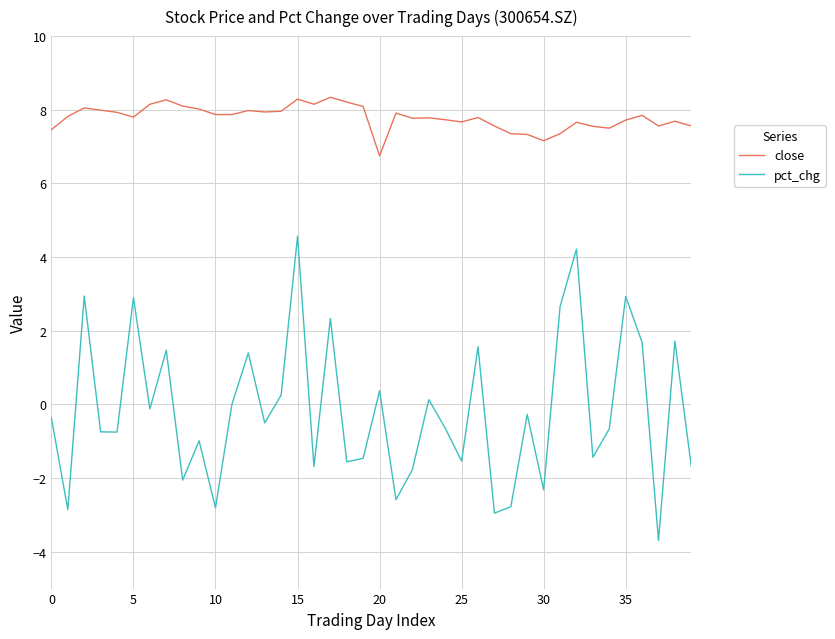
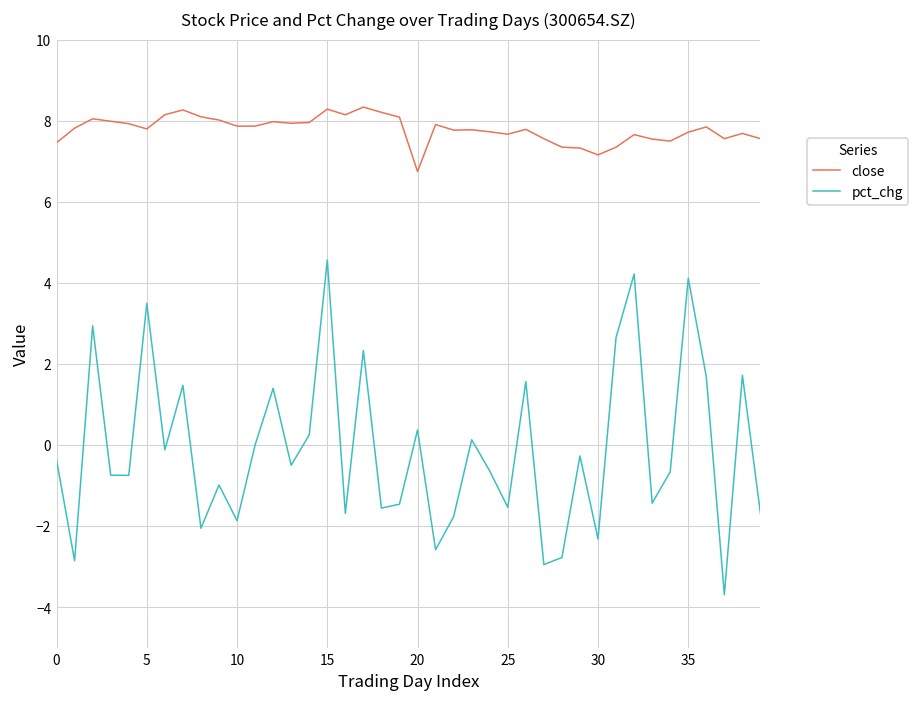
  {
    "close": {
      "0": 7.5,
      "5": 7.8,
      "10": 7.9,
      "15": 8.3,
      "20": 6.8,
      "25": 7.7,
      "30": 7.2,
      "35": 7.7
    },
    "pct_chg": {
      "0": -0.4,
-     "5": 2.9,
-     "10": -2.8,
+     "5": 3.5,
+     "10": -1.9,
      "15": 4.6,
      "20": 0.4,
      "25": -1.5,
      "30": -2.3,
-     "35": 2.9
+     "35": 4.1
    }
  }
